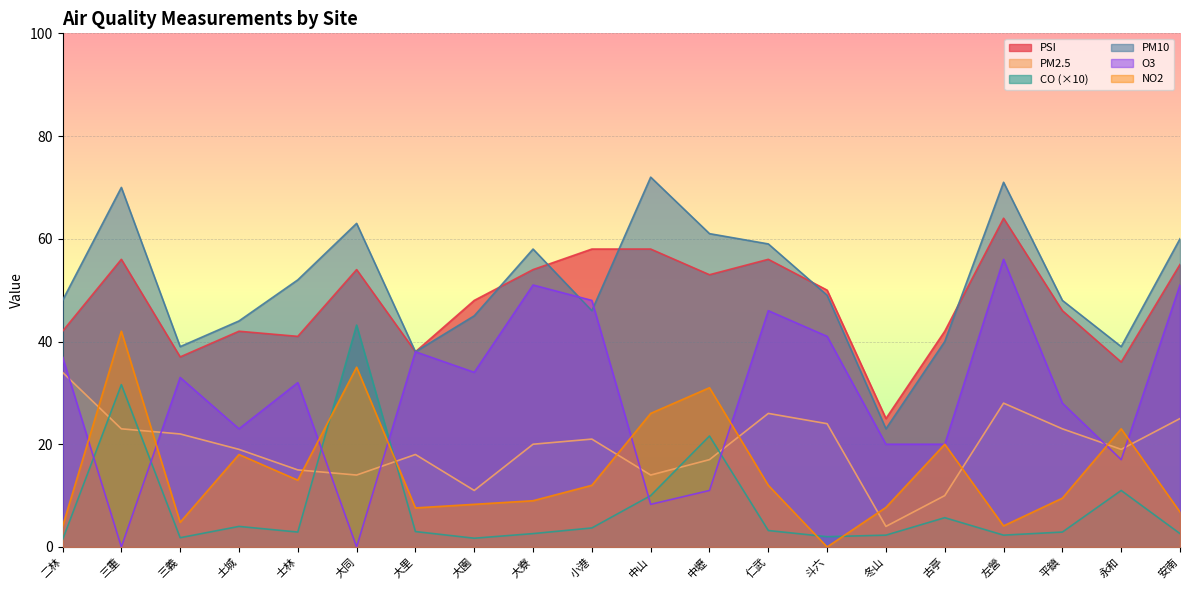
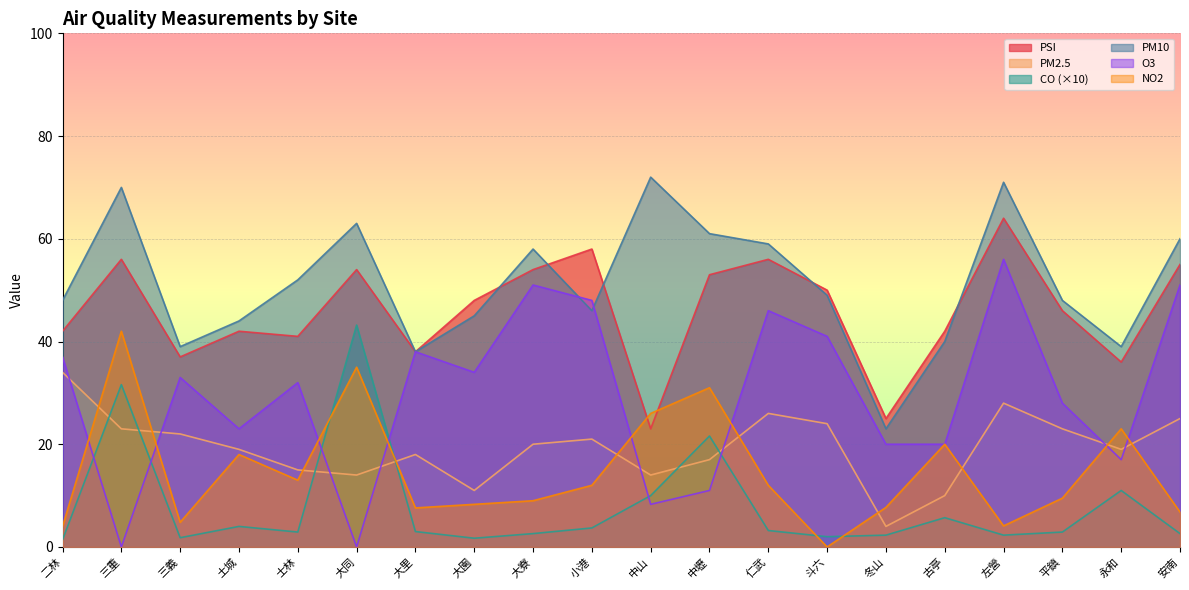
  {
    "PSI": {
      "二林": 42,
      "三重": 56,
      "三義": 37,
      "土城": 42,
      "士林": 41,
      "大同": 54,
      "大園": 48,
      "大寮": 54,
      "小港": 58,
-     "中山": 58,
+     "中山": 23,
      "中壢": 53,
      "仁武": 56,
      "斗六": 50,
      "冬山": 25,
      "古亭": 42,
      "左營": 64,
      "平鎮": 46,
      "永和": 36,
      "安南": 55
    },
    "PM2.5": {
      "二林": 34,
      "三重": 23,
      "三義": 22,
      "土城": 19,
      "士林": 15,
      "大同": 14,
      "大里": 18,
      "大園": 11,
      "大寮": 20,
      "小港": 21,
      "中山": 14,
      "中壢": 17,
      "仁武": 26,
      "斗六": 24,
      "冬山": 4,
      "古亭": 10,
      "左營": 28,
      "平鎮": 23,
      "永和": 19,
      "安南": 25
    },
    "O3": {
      "二林": 37,
      "三重": 0,
      "三義": 33,
      "土城": 23,
      "士林": 32,
      "大同": 0,
      "大園": 34,
      "大寮": 51,
      "小港": 48,
      "中山": 8,
      "中壢": 11,
      "仁武": 46,
      "斗六": 41,
      "冬山": 20,
      "左營": 56,
      "平鎮": 28,
      "永和": 17,
      "安南": 51
    },
    "NO2": {
      "二林": 4,
      "三重": 42,
      "三義": 5,
      "土城": 18,
      "士林": 13,
      "大同": 35,
      "大里": 8,
      "大園": 8,
      "大寮": 9,
      "小港": 12,
      "中山": 26,
      "中壢": 31,
      "仁武": 12,
      "斗六": 0,
      "冬山": 8,
      "左營": 4,
      "平鎮": 10,
      "永和": 23,
      "安南": 7
    }
  }
